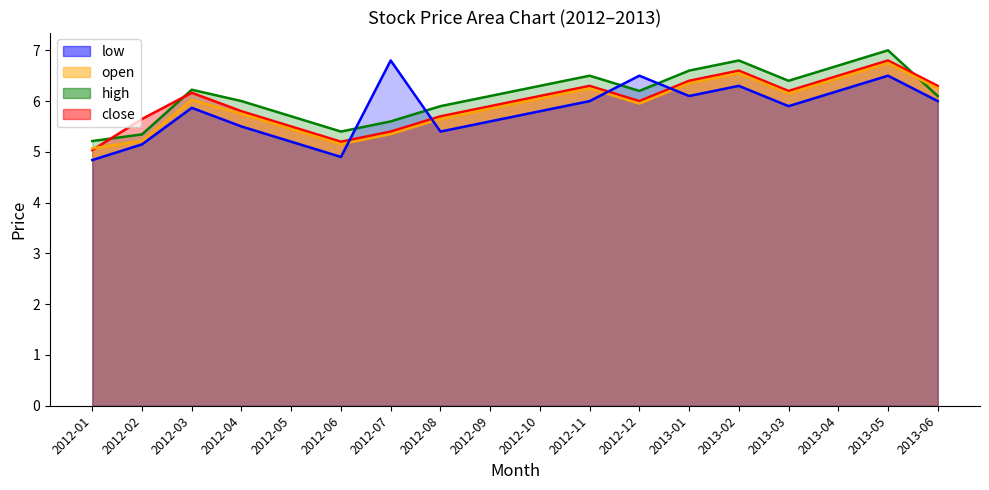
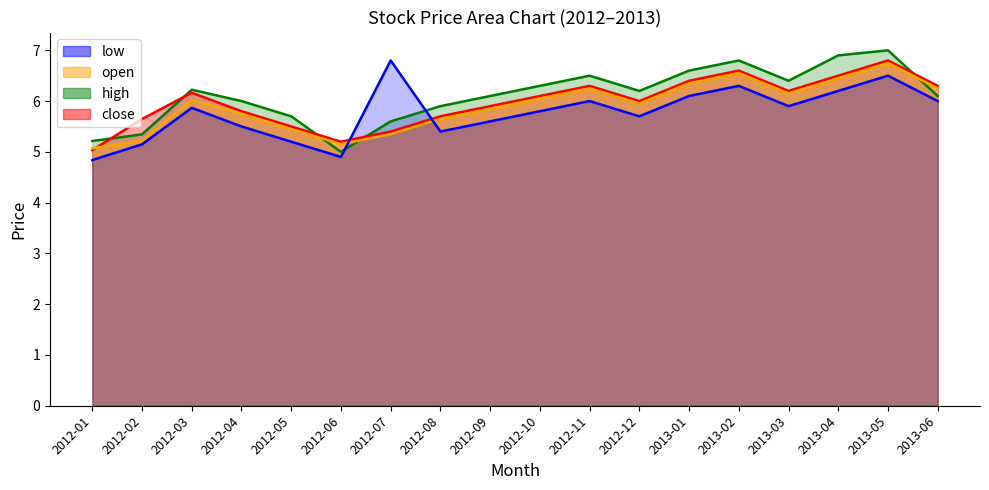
  {
    "high": {
      "2012-01": 5.2,
      "2012-02": 5.3,
      "2012-03": 6.2,
      "2012-04": 6.0,
      "2012-05": 5.7,
-     "2012-06": 5.4,
+     "2012-06": 5.0,
      "2012-07": 5.6,
      "2012-08": 5.9,
      "2012-09": 6.1,
      "2012-10": 6.3,
      "2012-11": 6.5,
      "2012-12": 6.2,
      "2013-01": 6.6,
      "2013-02": 6.8,
      "2013-03": 6.4,
-     "2013-04": 6.7,
+     "2013-04": 6.9,
      "2013-05": 7.0,
      "2013-06": 6.1
    },
    "close": {
      "2012-02": 5.6,
      "2012-03": 6.2,
      "2012-04": 5.8,
      "2012-07": 5.4,
      "2012-08": 5.7,
      "2013-02": 6.6,
      "2013-03": 6.2
    },
    "open": {
      "2012-02": 5.2,
      "2012-03": 6.0,
      "2012-04": 5.8,
      "2012-07": 5.4,
      "2012-08": 5.7,
      "2013-02": 6.6,
      "2013-03": 6.2
    },
    "low": {
      "2012-01": 4.8,
      "2012-02": 5.1,
      "2012-03": 5.9,
      "2012-04": 5.5,
      "2012-05": 5.2,
      "2012-06": 4.9,
      "2012-07": 6.8,
      "2012-08": 5.4,
      "2012-09": 5.6,
      "2012-10": 5.8,
      "2012-11": 6.0,
-     "2012-12": 6.5,
+     "2012-12": 5.7,
      "2013-01": 6.1,
      "2013-02": 6.3,
      "2013-03": 5.9,
      "2013-04": 6.2,
      "2013-05": 6.5,
      "2013-06": 6.0
    }
  }
